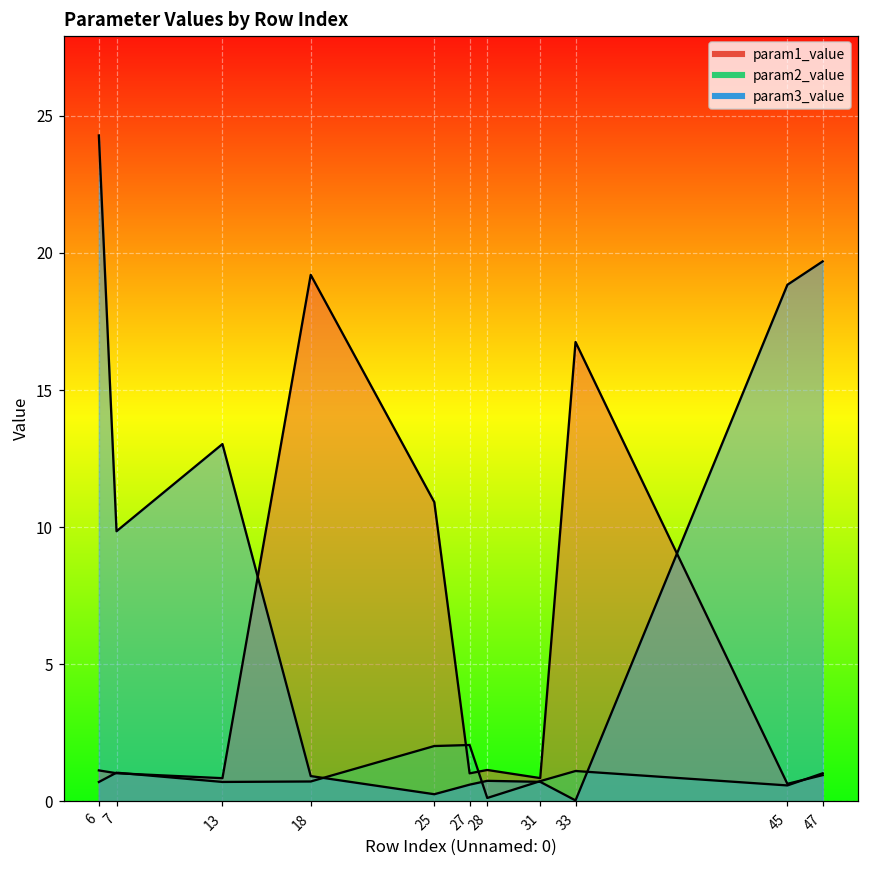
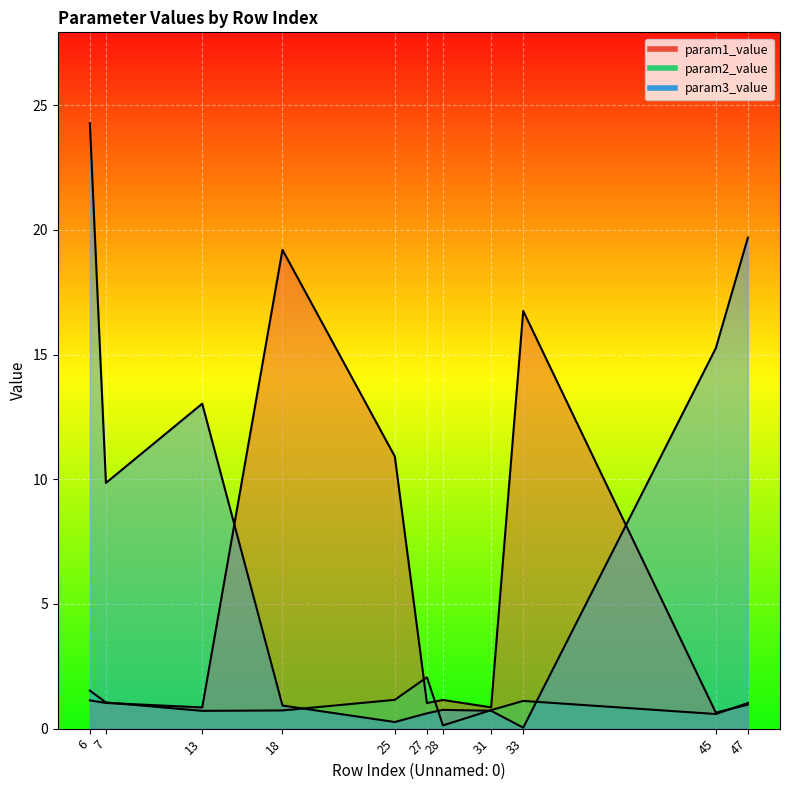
  {
    "param1_value": {
      "6": 1.1,
      "13": 0.8,
      "18": 19.2,
      "25": 10.9,
      "27": 1.0,
      "28": 1.1,
      "31": 0.9,
      "33": 16.8
    },
    "param2_value": {
-     "6": 0.7,
+     "6": 1.5,
      "13": 0.7,
      "18": 0.7,
-     "25": 2.0,
+     "25": 1.2,
      "27": 2.1,
      "28": 0.1,
      "33": 1.1
    },
    "param3_value": {
      "6": 24.3,
      "7": 9.9,
      "13": 13.0,
      "18": 0.9,
      "25": 0.3,
      "27": 0.6,
      "28": 0.8,
      "33": 0.0,
-     "45": 18.8,
+     "45": 15.3,
      "47": 19.7
    }
  }
